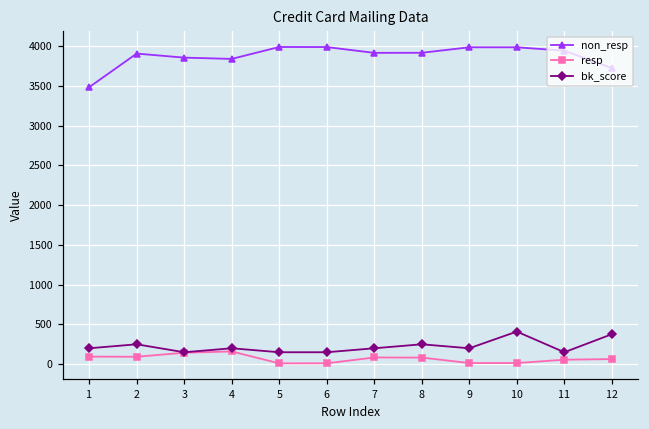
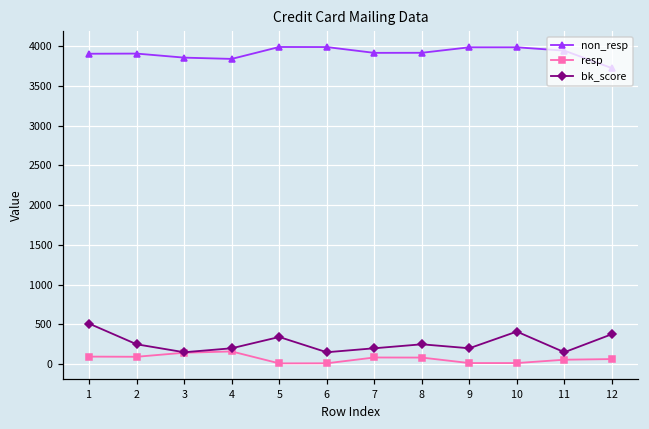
  {
    "non_resp": {
-     "1": 3500,
+     "1": 3900,
      "2": 3900,
      "3": 3900,
      "4": 3800,
      "5": 4000,
      "6": 4000,
      "7": 3900,
      "8": 3900,
      "9": 4000,
      "10": 4000
    },
    "resp": {
      "1": 100,
      "2": 100,
      "4": 200,
      "5": 0,
      "6": 0,
      "7": 100,
      "8": 100,
      "9": 0,
      "10": 0,
      "11": 100,
      "12": 100
    },
    "bk_score": {
-     "1": 200,
+     "1": 500,
      "2": 300,
      "4": 200,
-     "5": 200,
+     "5": 300,
      "6": 200,
      "7": 200,
      "8": 300,
      "9": 200,
      "10": 400,
      "11": 200,
      "12": 400
    }
  }
